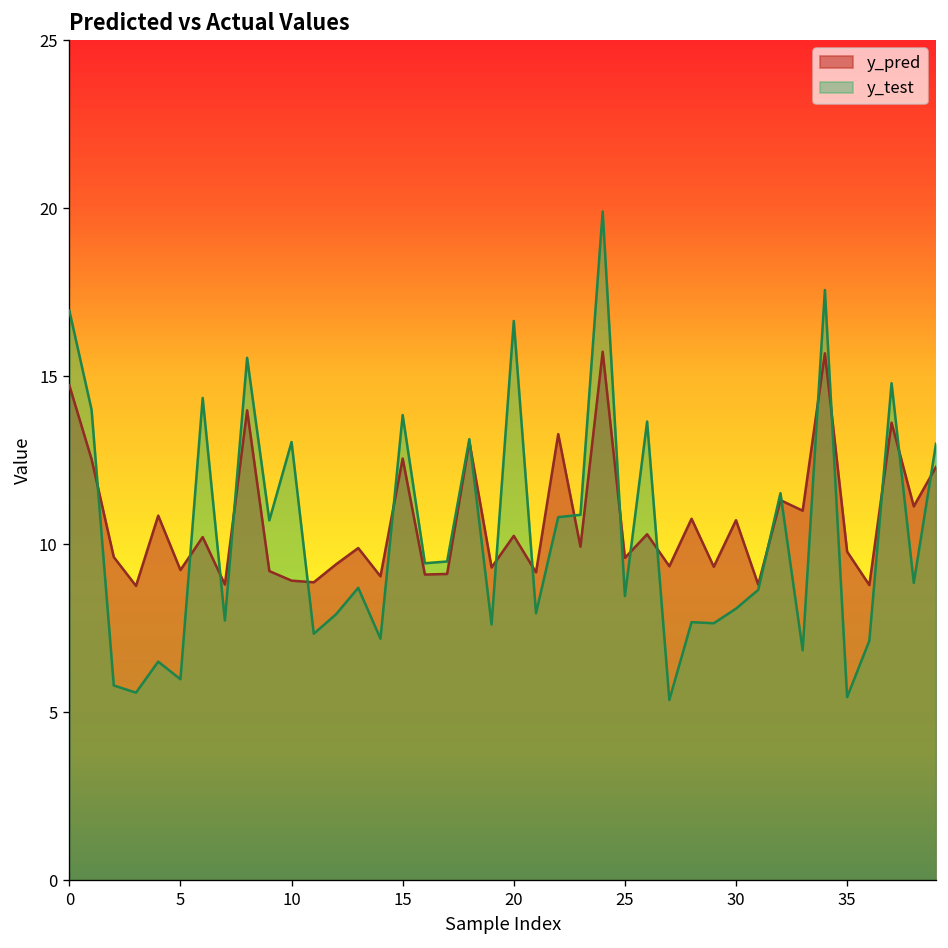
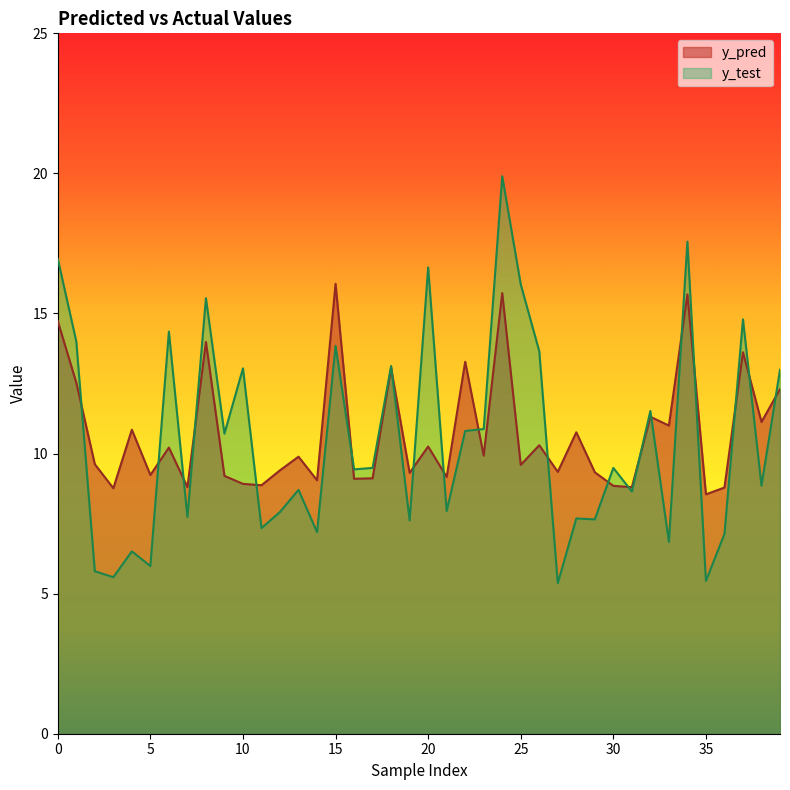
  {
    "y_pred": {
      "0": 14.7,
      "5": 9.2,
      "10": 8.9,
-     "15": 12.6,
+     "15": 16.1,
      "20": 10.3,
      "25": 9.6,
-     "30": 10.7,
-     "35": 9.8
+     "30": 8.8,
+     "35": 8.5
    },
    "y_test": {
      "0": 17.0,
      "5": 6.0,
      "10": 13.0,
      "15": 13.8,
      "20": 16.6,
-     "25": 8.5,
-     "30": 8.1,
+     "25": 16.0,
+     "30": 9.5,
      "35": 5.5
    }
  }
